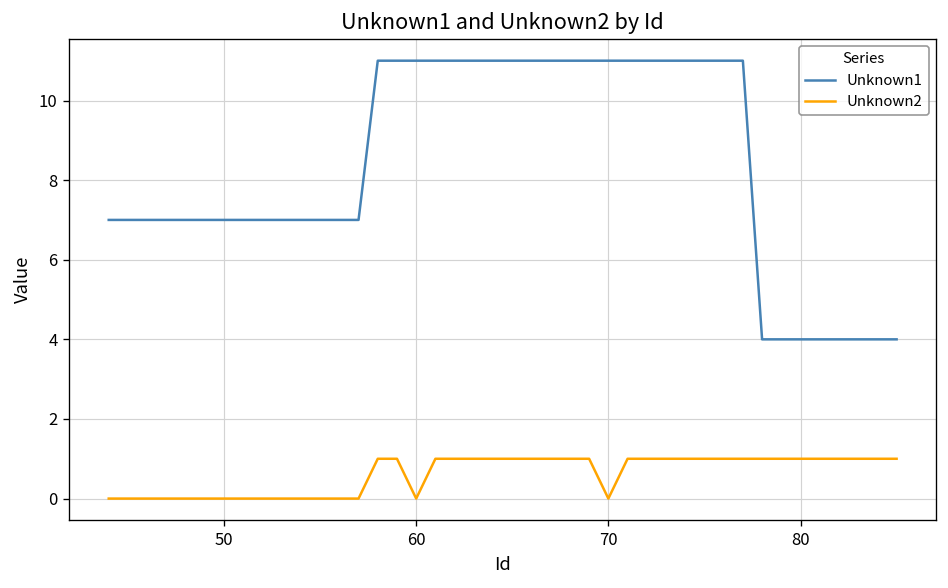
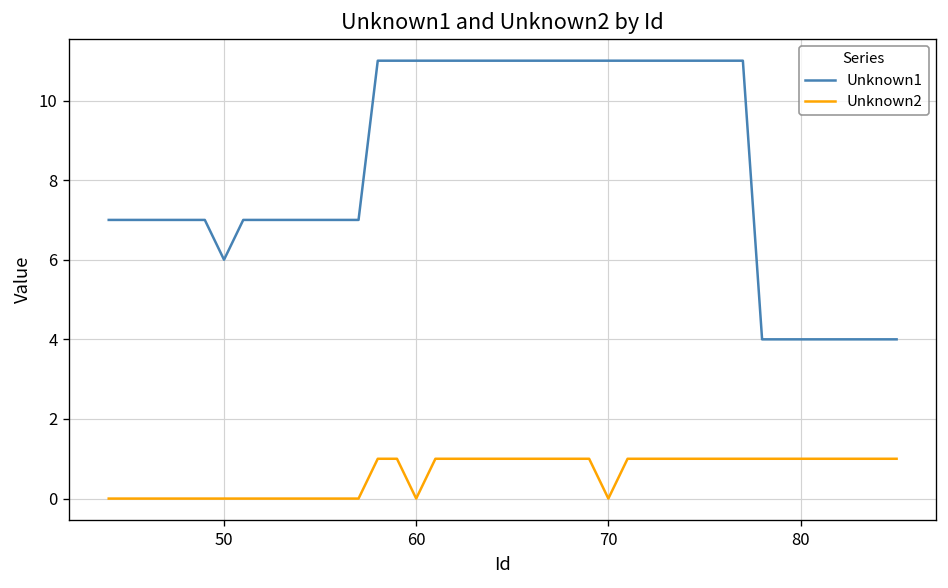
  {
    "Unknown1": {
-     "50": 7,
+     "50": 6,
      "60": 11,
      "70": 11
    },
    "Unknown2": {
      "50": 0,
      "60": 0,
      "70": 0
    }
  }
